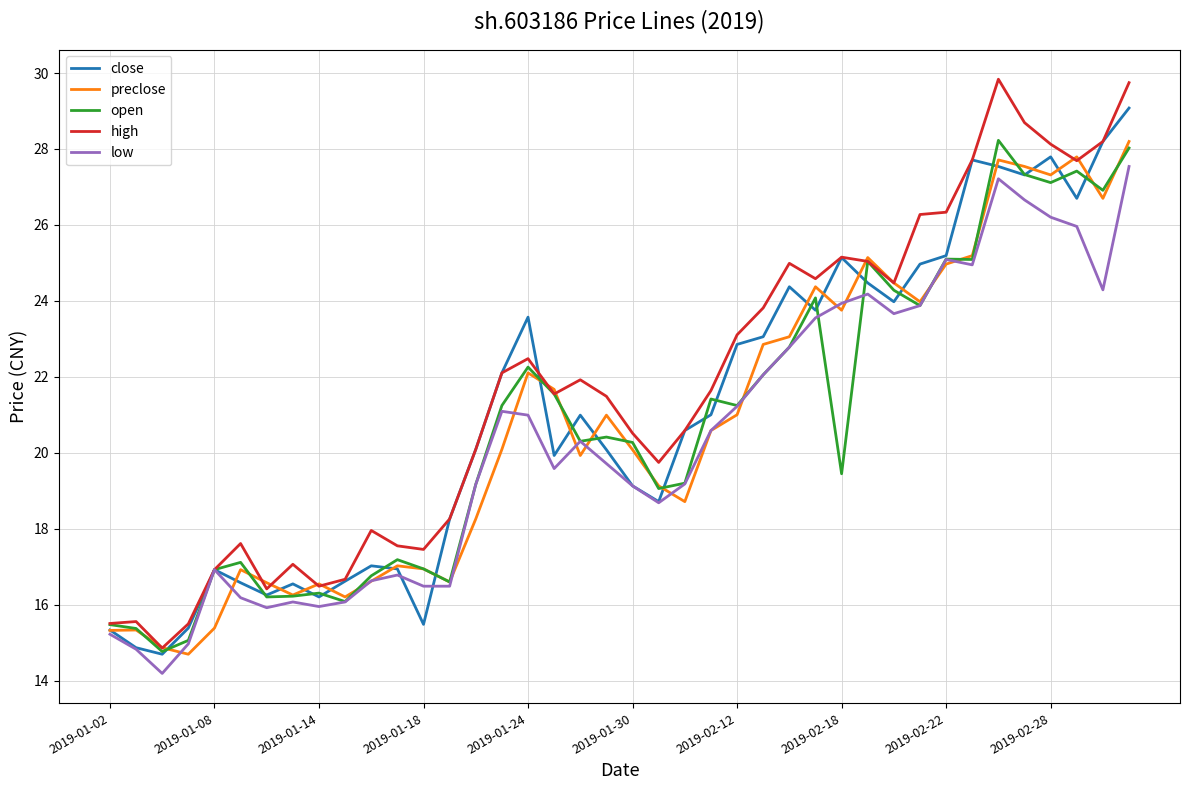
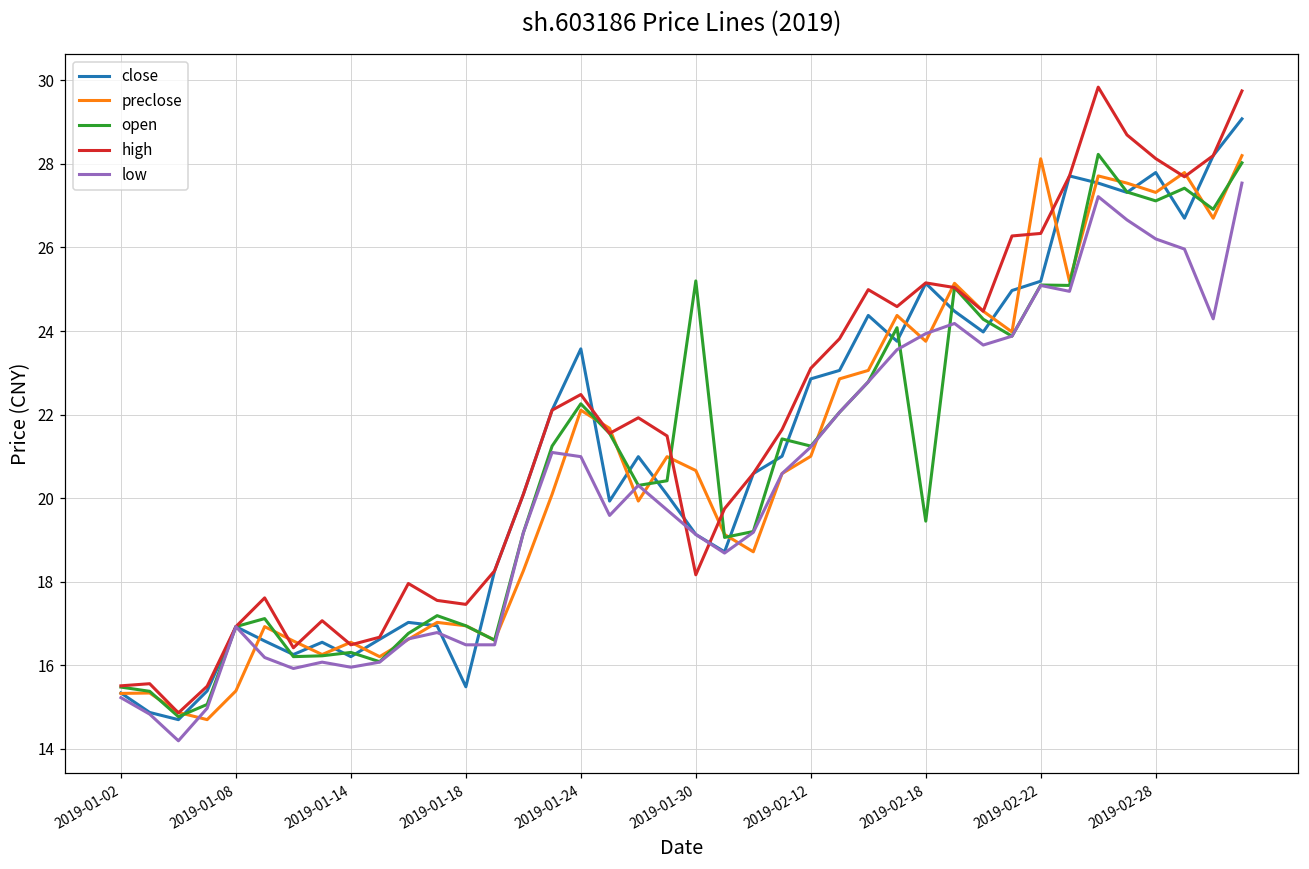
  {
    "close": {
      "2019-01-14": 16.2,
      "2019-01-18": 15.5,
      "2019-01-24": 23.6,
      "2019-02-12": 22.9,
      "2019-02-22": 25.2,
      "2019-02-28": 27.8
    },
    "preclose": {
      "2019-01-08": 15.4,
      "2019-01-24": 22.1,
-     "2019-01-30": 20.1,
+     "2019-01-30": 20.7,
      "2019-02-12": 21.0,
      "2019-02-18": 23.8,
-     "2019-02-22": 25.0,
+     "2019-02-22": 28.1,
      "2019-02-28": 27.3
    },
    "open": {
      "2019-01-14": 16.3,
      "2019-01-24": 22.3,
-     "2019-01-30": 20.3,
+     "2019-01-30": 25.2,
      "2019-02-18": 19.5,
      "2019-02-28": 27.1
    },
    "high": {
      "2019-01-18": 17.5,
      "2019-01-24": 22.5,
-     "2019-01-30": 20.5,
+     "2019-01-30": 18.2,
      "2019-02-12": 23.1,
      "2019-02-22": 26.3,
      "2019-02-28": 28.1
    },
    "low": {
      "2019-01-02": 15.2,
      "2019-01-14": 16.0,
      "2019-01-18": 16.5,
      "2019-01-24": 21.0,
      "2019-02-18": 23.9,
      "2019-02-28": 26.2
    }
  }
